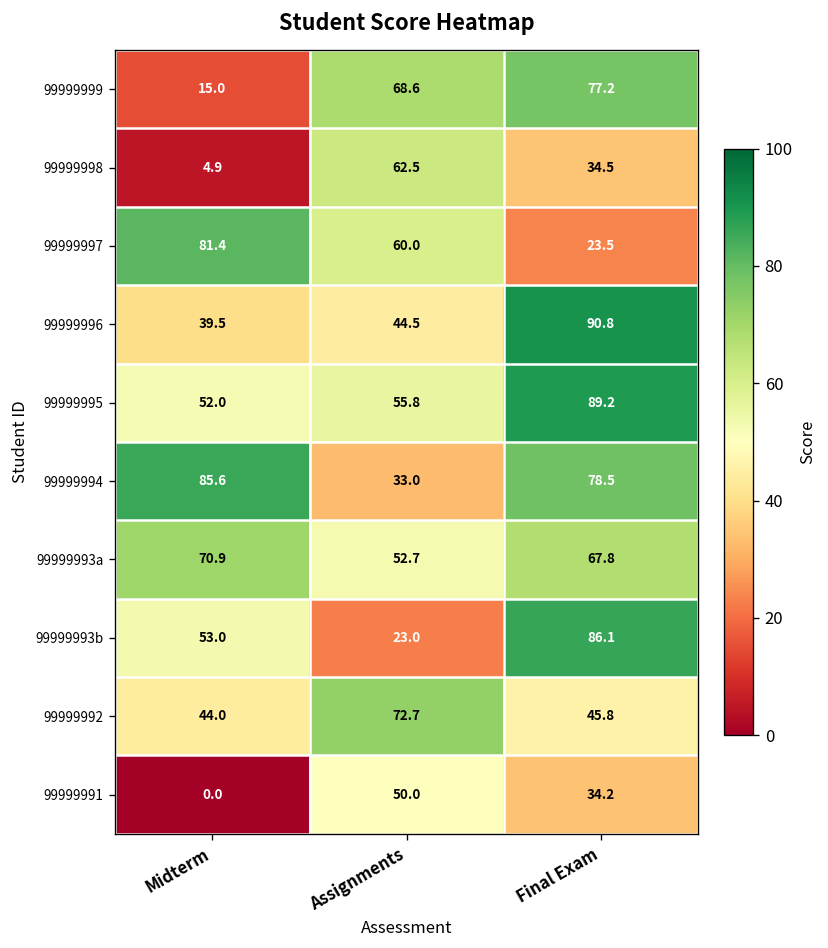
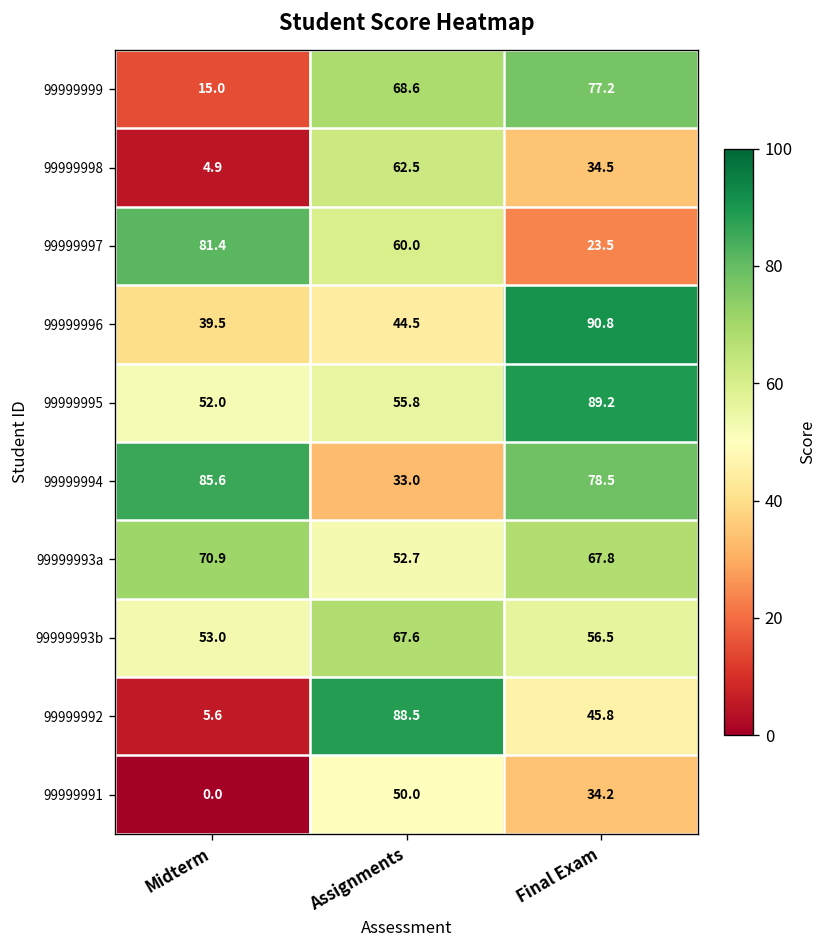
  {
    "99999999": {
      "Midterm": 15.0,
      "Assignments": 68.6,
      "Final Exam": 77.2
    },
    "99999998": {
      "Midterm": 4.9,
      "Assignments": 62.5,
      "Final Exam": 34.5
    },
    "99999997": {
      "Midterm": 81.4,
      "Assignments": 60.0,
      "Final Exam": 23.5
    },
    "99999996": {
      "Midterm": 39.5,
      "Assignments": 44.5,
      "Final Exam": 90.8
    },
    "99999995": {
      "Midterm": 52.0,
      "Assignments": 55.8,
      "Final Exam": 89.2
    },
    "99999994": {
      "Midterm": 85.6,
      "Assignments": 33.0,
      "Final Exam": 78.5
    },
    "99999993a": {
      "Midterm": 70.9,
      "Assignments": 52.7,
      "Final Exam": 67.8
    },
    "99999993b": {
      "Midterm": 53.0,
-     "Assignments": 23.0,
-     "Final Exam": 86.1
+     "Assignments": 67.6,
+     "Final Exam": 56.5
    },
    "99999992": {
-     "Midterm": 44.0,
-     "Assignments": 72.7,
+     "Midterm": 5.6,
+     "Assignments": 88.5,
      "Final Exam": 45.8
    },
    "99999991": {
      "Midterm": 0.0,
      "Assignments": 50.0,
      "Final Exam": 34.2
    }
  }
